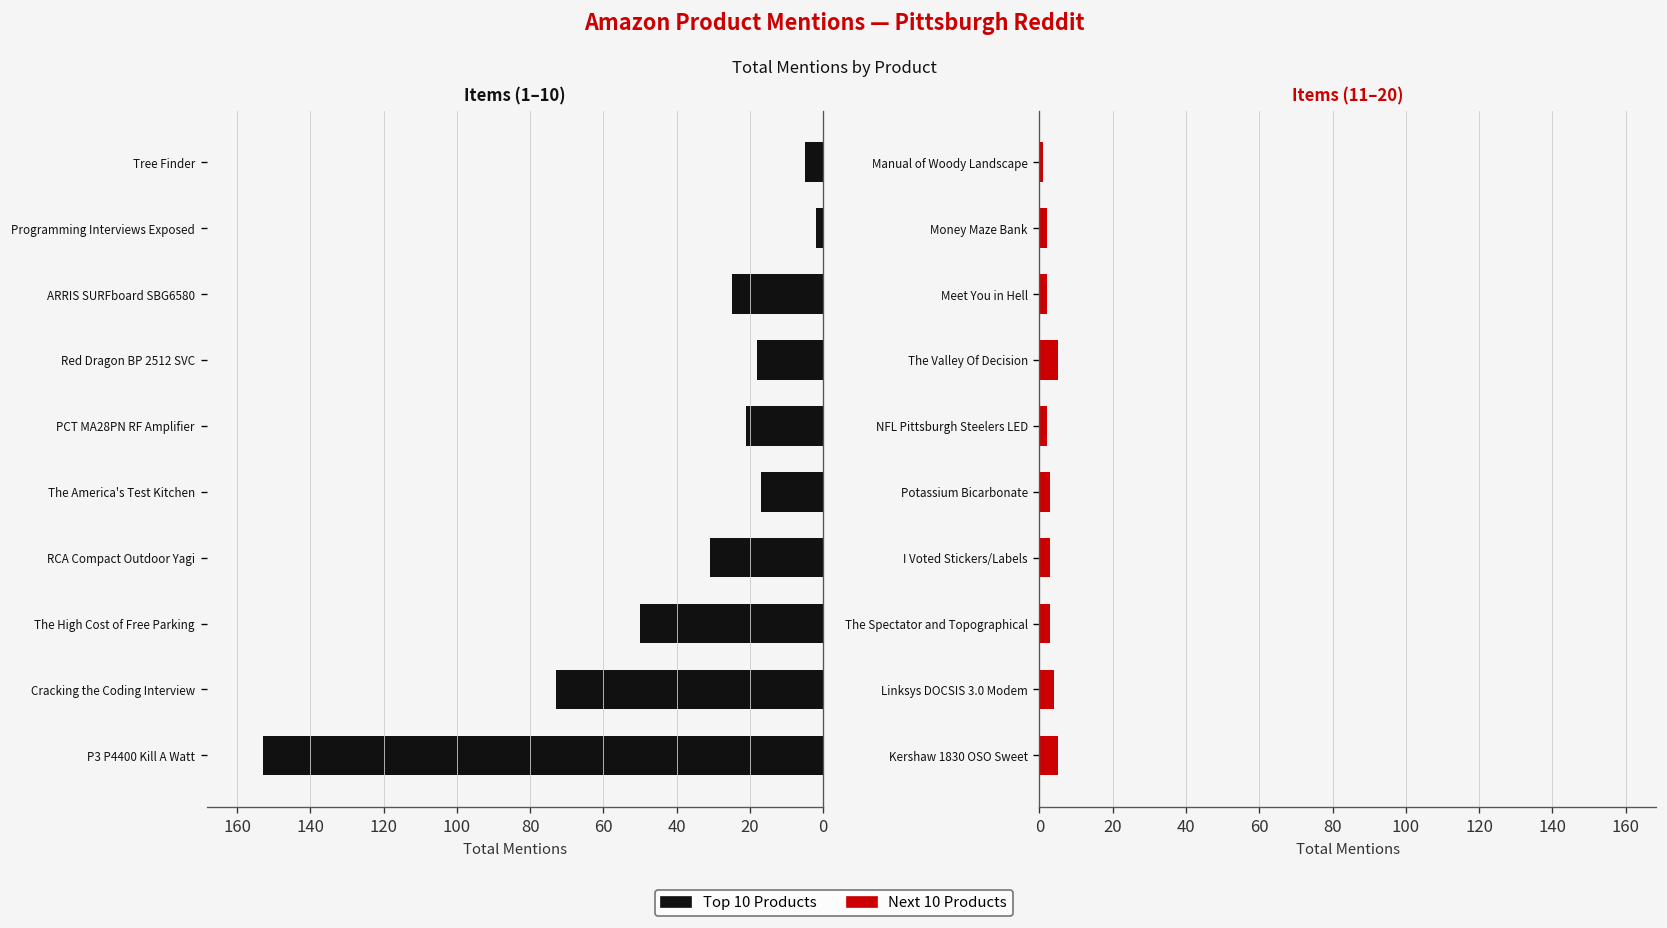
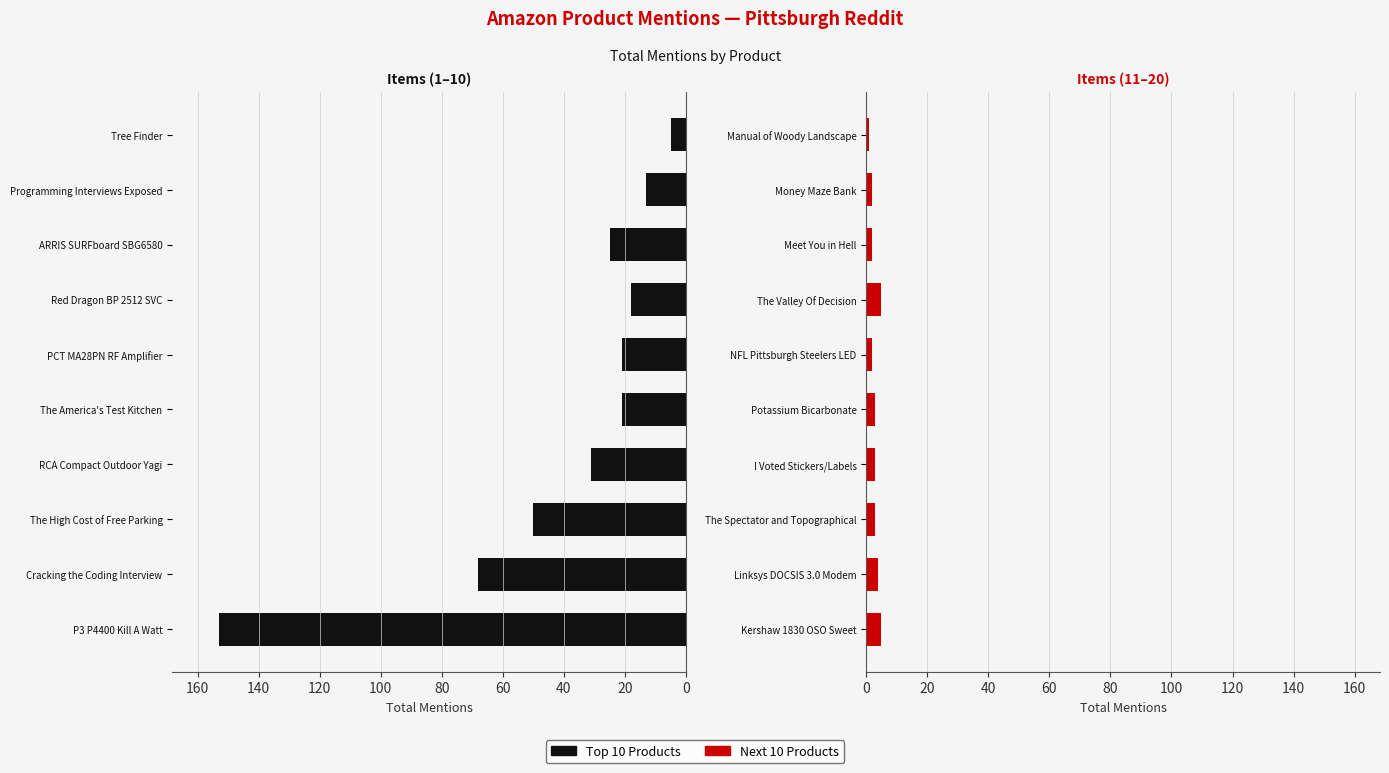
  {
    "Items (1–10)": {
      "Tree Finder": 5,
-     "Programming Interviews Exposed": 2,
+     "Programming Interviews Exposed": 13,
      "ARRIS SURFboard SBG6580": 25,
      "Red Dragon BP 2512 SVC": 18,
      "PCT MA28PN RF Amplifier": 21,
-     "The America's Test Kitchen": 17,
+     "The America's Test Kitchen": 21,
      "RCA Compact Outdoor Yagi": 31,
      "The High Cost of Free Parking": 50,
-     "Cracking the Coding Interview": 73,
+     "Cracking the Coding Interview": 68,
      "P3 P4400 Kill A Watt": 153
    },
    "Items (11–20)": {
      "Manual of Woody Landscape": 1,
      "Money Maze Bank": 2,
      "Meet You in Hell": 2,
      "The Valley Of Decision": 5,
      "NFL Pittsburgh Steelers LED": 2,
      "Potassium Bicarbonate": 3,
      "I Voted Stickers/Labels": 3,
      "The Spectator and Topographical": 3,
      "Linksys DOCSIS 3.0 Modem": 4,
      "Kershaw 1830 OSO Sweet": 5
    }
  }
